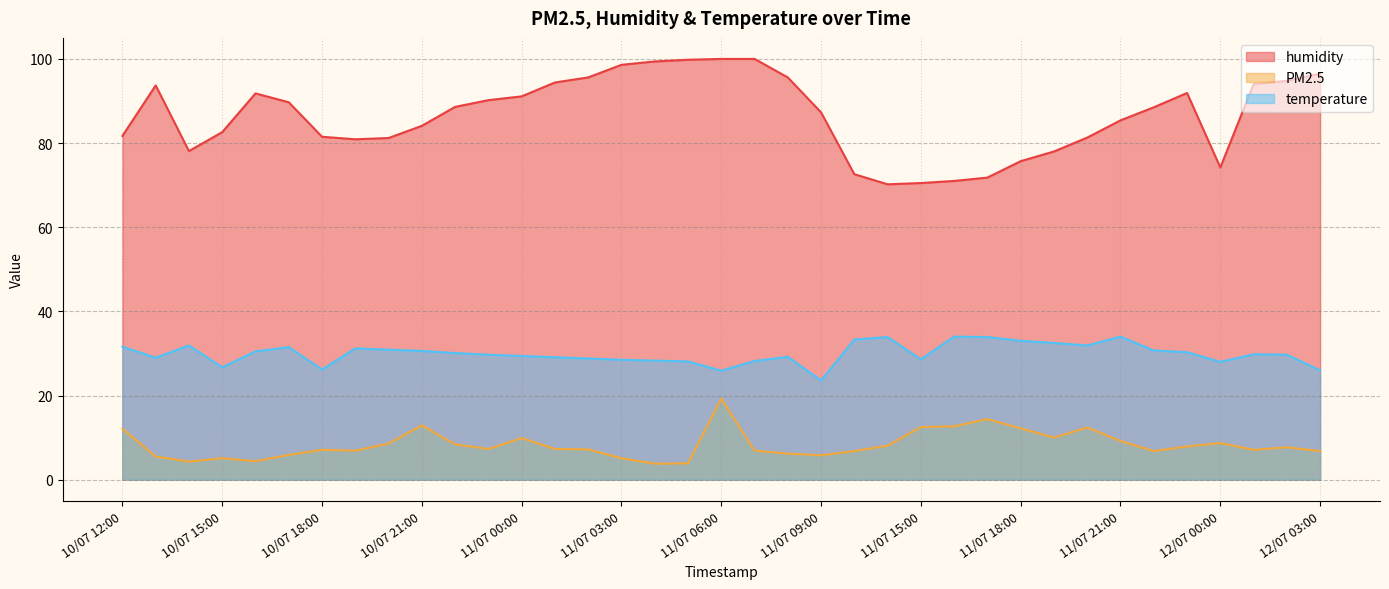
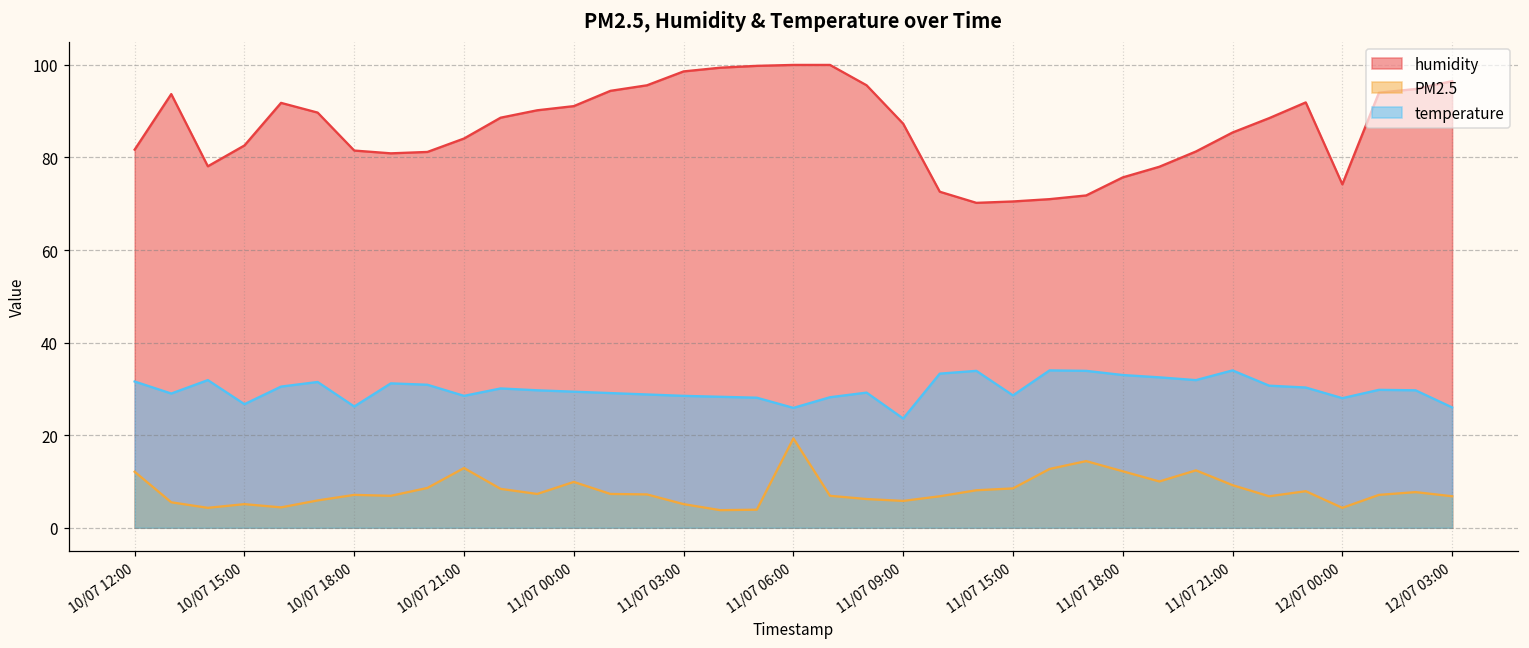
  {
    "humidity": {
      "10/07 12:00": 82,
      "10/07 15:00": 83,
      "10/07 18:00": 82,
      "10/07 21:00": 84,
      "11/07 00:00": 91,
      "11/07 03:00": 99,
      "11/07 06:00": 100,
      "11/07 09:00": 87,
      "11/07 15:00": 71,
      "11/07 18:00": 76,
      "11/07 21:00": 85,
      "12/07 00:00": 74
    },
    "PM2.5": {
      "10/07 12:00": 12,
      "10/07 15:00": 5,
      "10/07 18:00": 7,
      "10/07 21:00": 13,
      "11/07 00:00": 10,
      "11/07 03:00": 5,
      "11/07 06:00": 19,
      "11/07 09:00": 6,
-     "11/07 15:00": 13,
+     "11/07 15:00": 9,
      "11/07 18:00": 12,
      "11/07 21:00": 9,
-     "12/07 00:00": 9,
+     "12/07 00:00": 4,
      "12/07 03:00": 7
    },
    "temperature": {
      "10/07 12:00": 32,
      "10/07 15:00": 27,
      "10/07 18:00": 26,
-     "10/07 21:00": 31,
+     "10/07 21:00": 29,
      "11/07 00:00": 29,
      "11/07 03:00": 29,
      "11/07 06:00": 26,
      "11/07 09:00": 24,
      "11/07 15:00": 29,
      "11/07 18:00": 33,
      "11/07 21:00": 34,
      "12/07 00:00": 28,
      "12/07 03:00": 26
    }
  }
